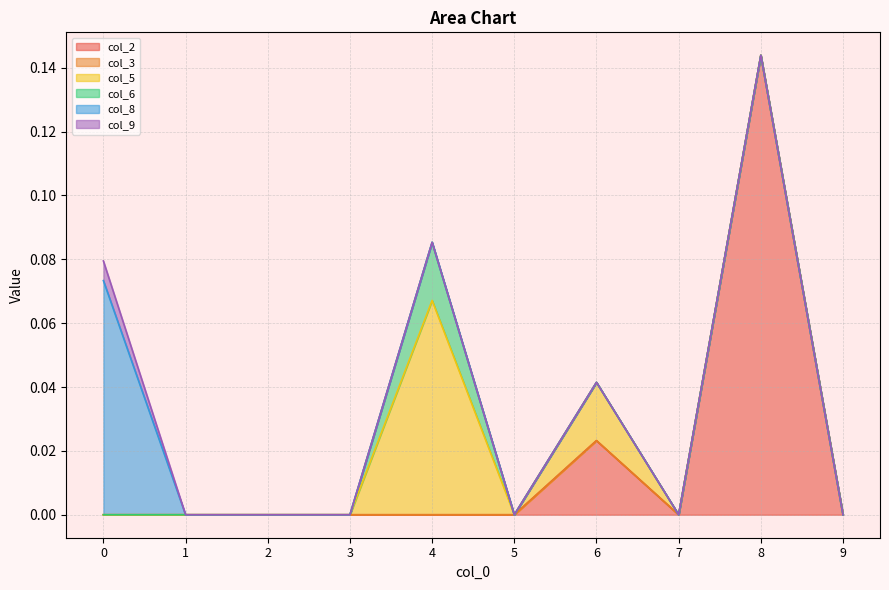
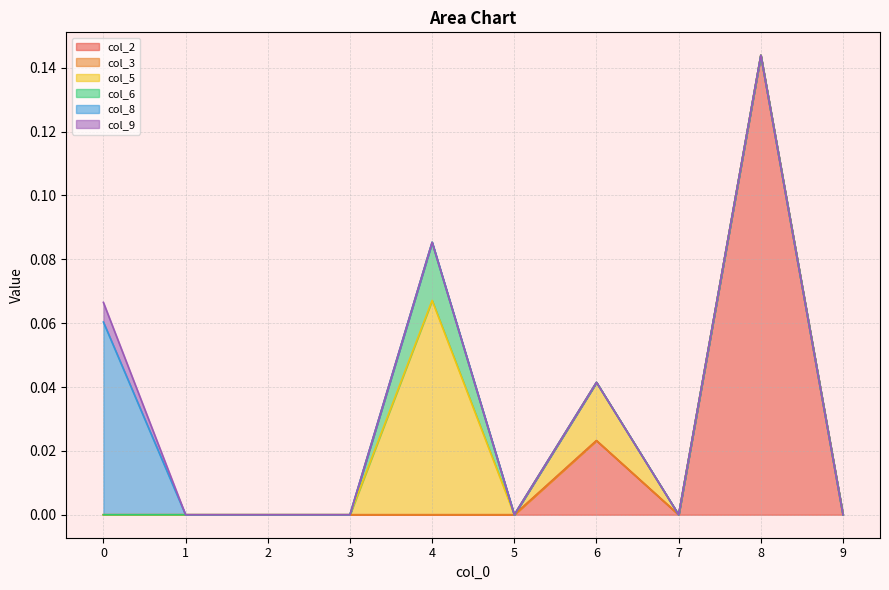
  {
    "col_8": {
-     "0": 0.073
+     "0": 0.060
    },
    "col_9": {
      "0": 0.006
    }
  }
